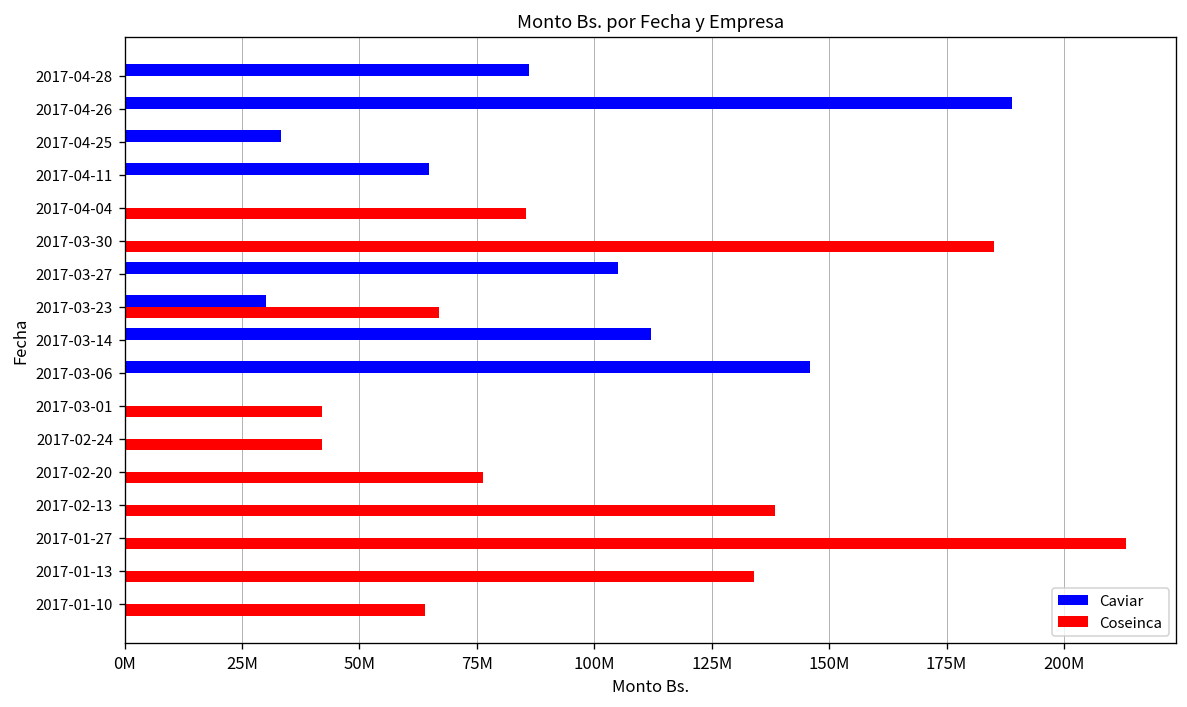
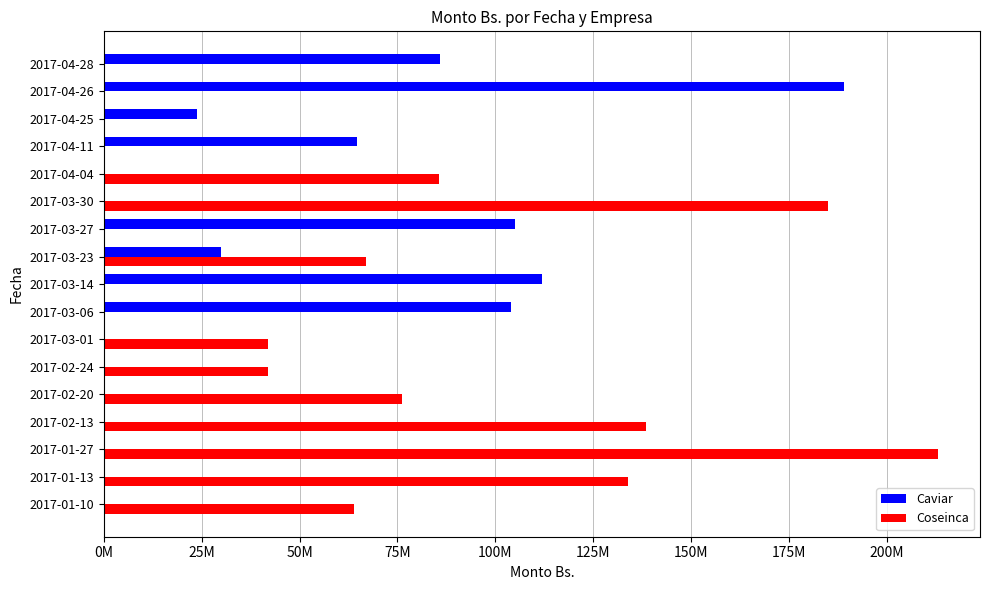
  {
    "Caviar": {
      "2017-04-28": 86000000,
      "2017-04-26": 189000000,
-     "2017-04-25": 33000000,
+     "2017-04-25": 24000000,
      "2017-04-11": 65000000,
      "2017-04-04": 0,
      "2017-03-30": 0,
      "2017-03-27": 105000000,
      "2017-03-23": 30000000,
      "2017-03-14": 112000000,
-     "2017-03-06": 146000000,
+     "2017-03-06": 104000000,
      "2017-03-01": 0,
      "2017-02-24": 0,
      "2017-02-20": 0,
      "2017-02-13": 0,
      "2017-01-27": 0,
      "2017-01-13": 0,
      "2017-01-10": 0
    },
    "Coseinca": {
      "2017-04-28": 0,
      "2017-04-26": 0,
      "2017-04-25": 0,
      "2017-04-11": 0,
      "2017-04-04": 86000000,
      "2017-03-30": 185000000,
      "2017-03-27": 0,
      "2017-03-23": 67000000,
      "2017-03-14": 0,
      "2017-03-06": 0,
      "2017-03-01": 42000000,
      "2017-02-24": 42000000,
      "2017-02-20": 76000000,
      "2017-02-13": 139000000,
      "2017-01-27": 213000000,
      "2017-01-13": 134000000,
      "2017-01-10": 64000000
    }
  }
